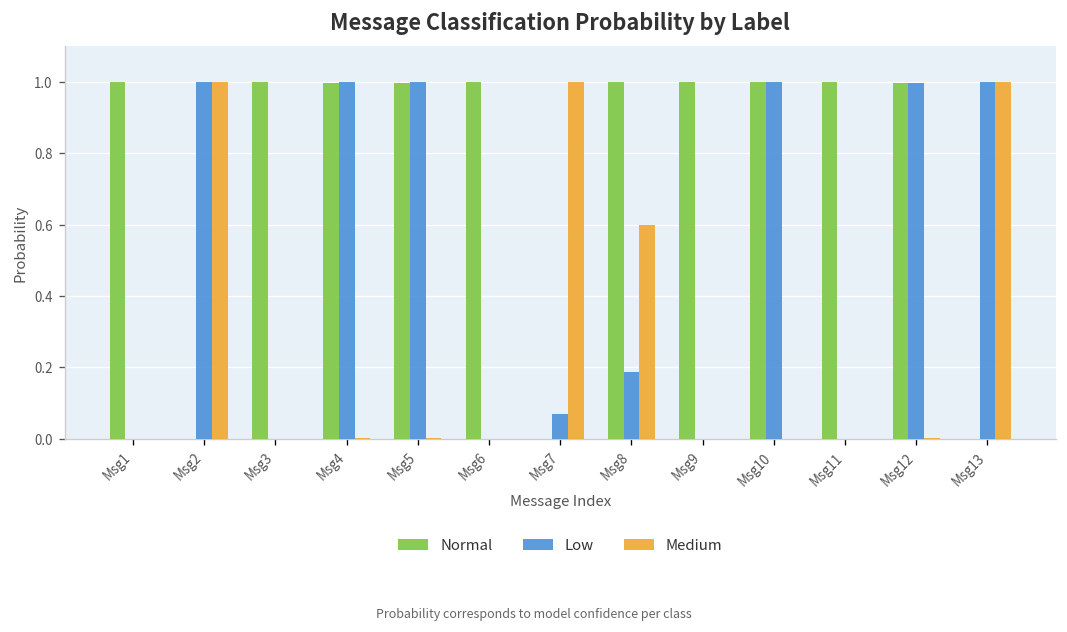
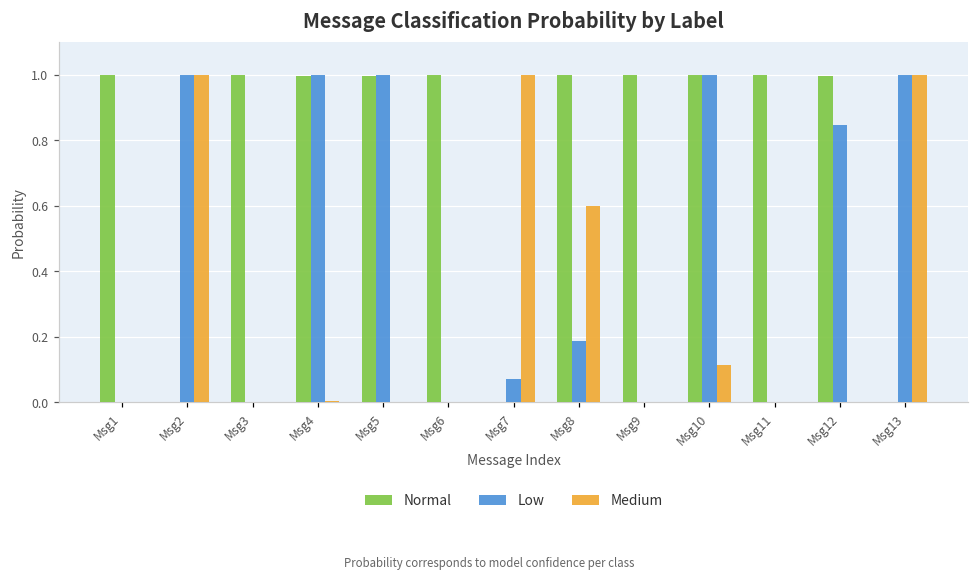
  {
    "Normal": {
      "Msg1": 1.00,
      "Msg3": 1.00,
      "Msg4": 1.00,
      "Msg5": 1.00,
      "Msg6": 1.00,
      "Msg8": 1.00,
      "Msg9": 1.00,
      "Msg10": 1.00,
      "Msg11": 1.00,
      "Msg12": 1.00
    },
    "Low": {
      "Msg2": 1.00,
      "Msg4": 1.00,
      "Msg5": 1.00,
      "Msg7": 0.07,
      "Msg8": 0.19,
      "Msg10": 1.00,
-     "Msg12": 1.00,
+     "Msg12": 0.85,
      "Msg13": 1.00
    },
    "Medium": {
      "Msg2": 1.00,
      "Msg7": 1.00,
      "Msg8": 0.60,
-     "Msg10": 0.00,
+     "Msg10": 0.11,
      "Msg13": 1.00
    }
  }
